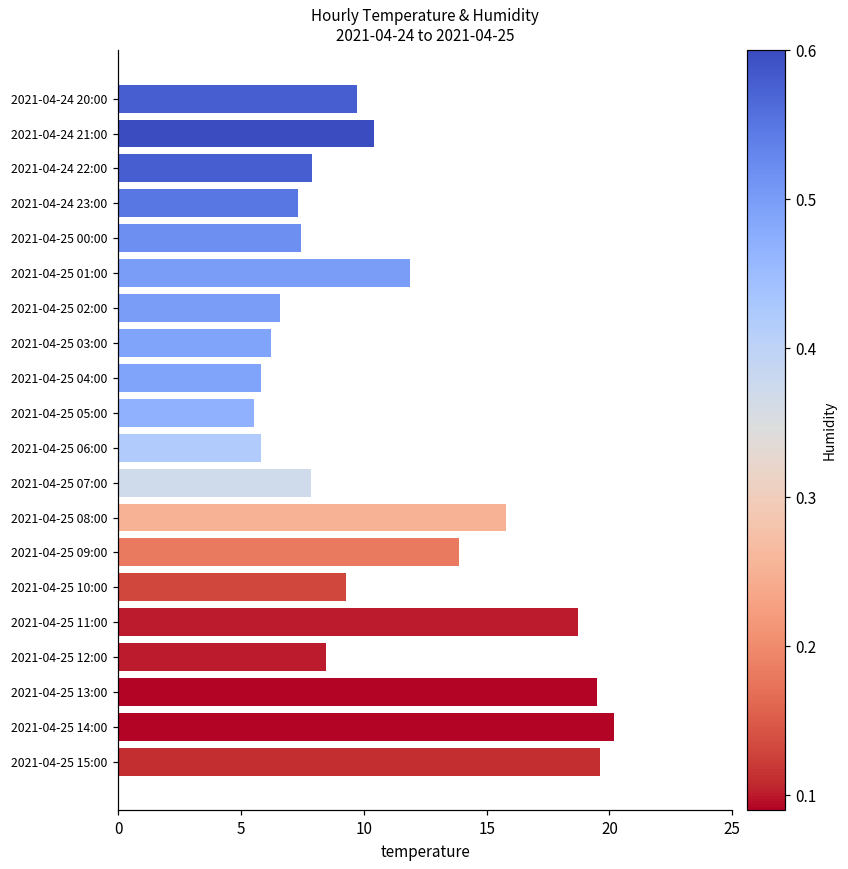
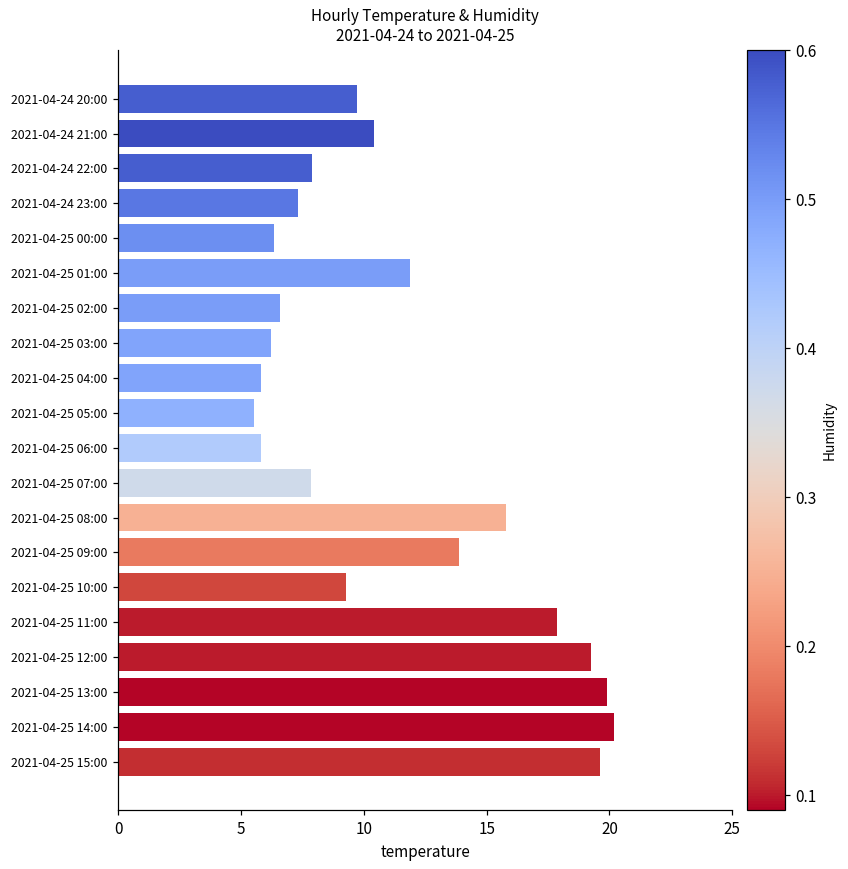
  {
    "2021-04-24 20:00": 9.7,
    "2021-04-24 21:00": 10.4,
    "2021-04-24 22:00": 7.9,
    "2021-04-24 23:00": 7.3,
-   "2021-04-25 00:00": 7.4,
+   "2021-04-25 00:00": 6.4,
    "2021-04-25 01:00": 11.9,
    "2021-04-25 02:00": 6.6,
    "2021-04-25 03:00": 6.2,
    "2021-04-25 04:00": 5.8,
    "2021-04-25 05:00": 5.5,
    "2021-04-25 06:00": 5.8,
    "2021-04-25 07:00": 7.9,
    "2021-04-25 08:00": 15.8,
    "2021-04-25 09:00": 13.9,
    "2021-04-25 10:00": 9.3,
-   "2021-04-25 11:00": 18.7,
-   "2021-04-25 12:00": 8.5,
-   "2021-04-25 13:00": 19.5,
+   "2021-04-25 11:00": 17.9,
+   "2021-04-25 12:00": 19.2,
+   "2021-04-25 13:00": 19.9,
    "2021-04-25 14:00": 20.2,
    "2021-04-25 15:00": 19.6
  }
